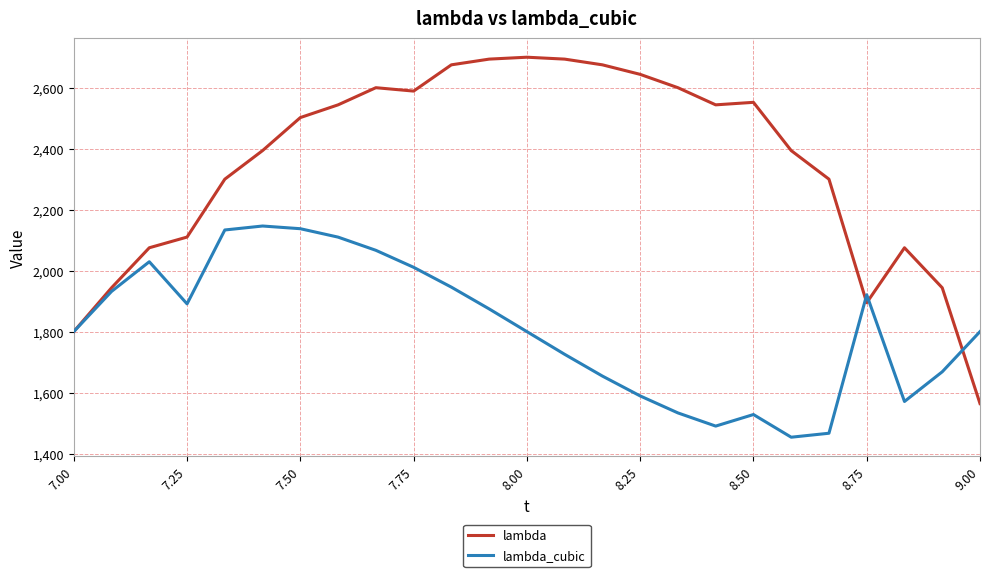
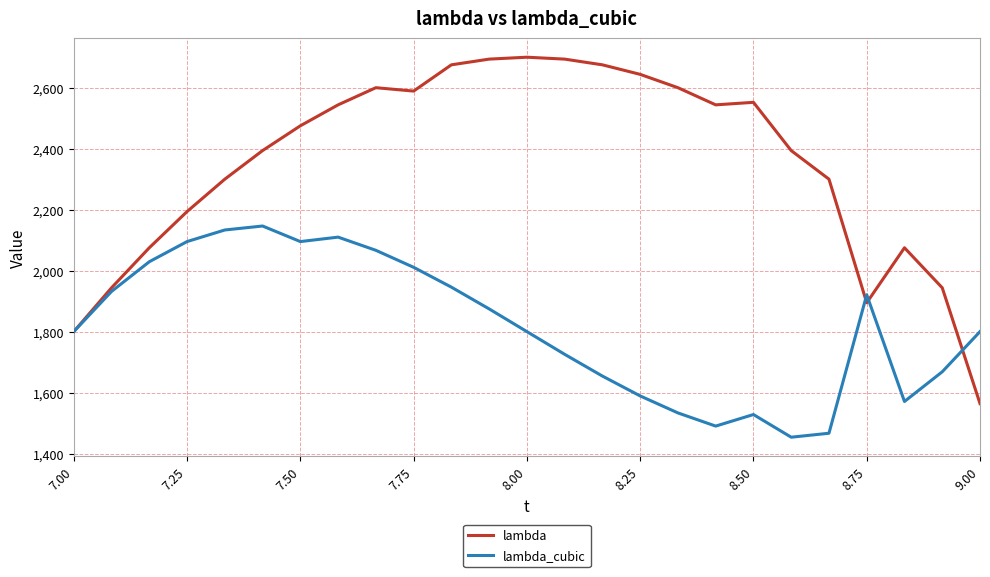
  {
    "lambda": {
-     "7.25": "2,110",
-     "7.50": "2,500",
+     "7.25": "2,190",
+     "7.50": "2,480",
      "7.75": "2,590",
      "8.00": "2,700",
      "8.25": "2,640",
      "8.50": "2,550",
      "8.75": "1,890",
      "9.00": "1,560"
    },
    "lambda_cubic": {
-     "7.25": "1,890",
-     "7.50": "2,140",
+     "7.25": "2,100",
+     "7.50": "2,100",
      "7.75": "2,010",
      "8.00": "1,800",
      "8.25": "1,590",
      "8.50": "1,530",
      "8.75": "1,920",
      "9.00": "1,800"
    }
  }
